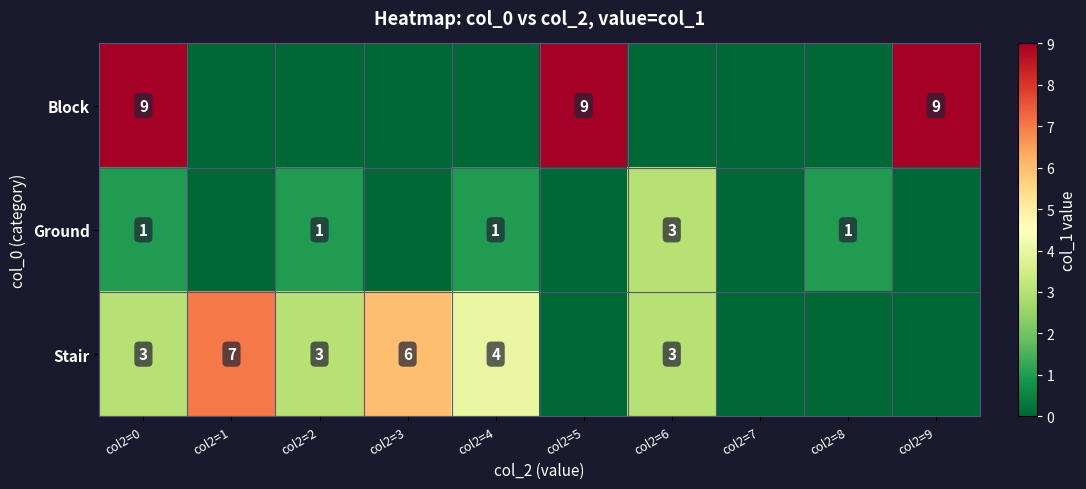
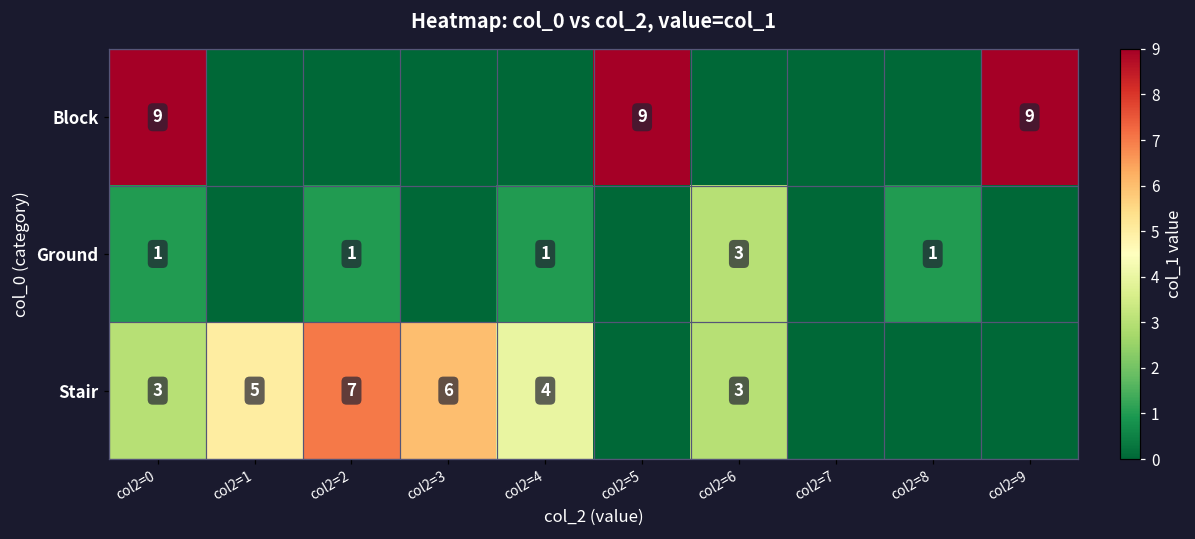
  {
    "Stair": {
-     "col2=1": 7,
-     "col2=2": 3
+     "col2=1": 5,
+     "col2=2": 7
    }
  }
